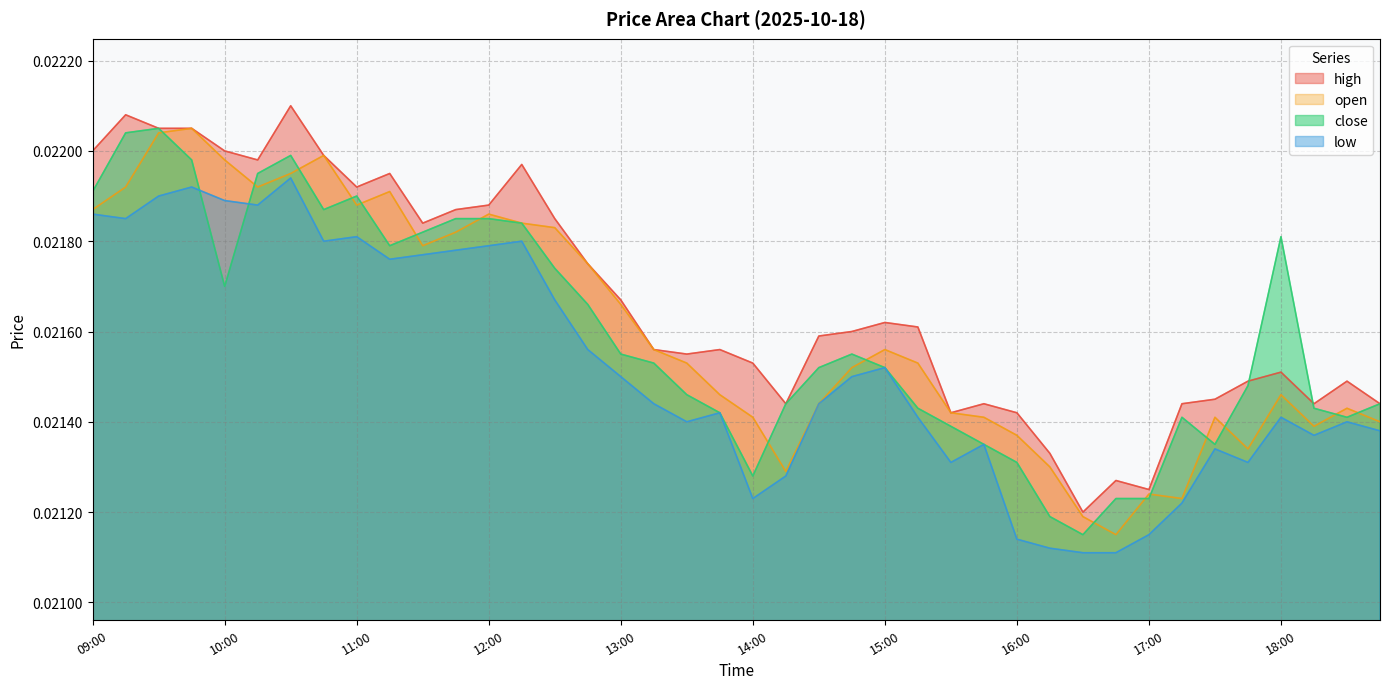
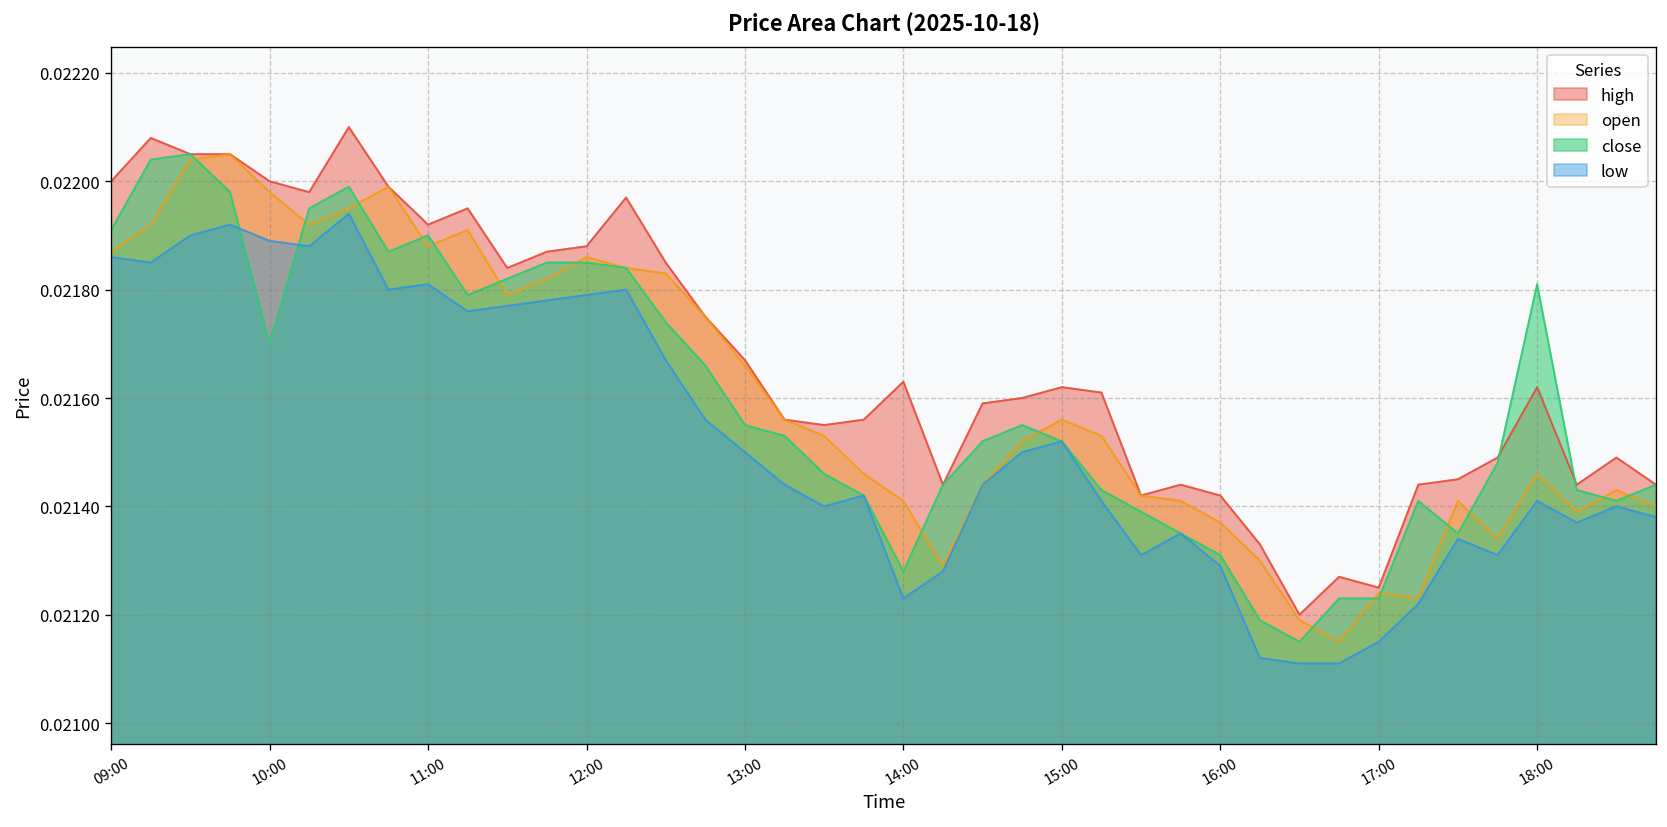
  {
    "high": {
      "09:00": 0.02200,
      "10:00": 0.02200,
      "11:00": 0.02192,
      "12:00": 0.02188,
      "13:00": 0.02167,
-     "14:00": 0.02153,
+     "14:00": 0.02163,
      "15:00": 0.02162,
      "16:00": 0.02142,
      "17:00": 0.02125,
-     "18:00": 0.02151
+     "18:00": 0.02162
    },
    "open": {
      "09:00": 0.02187,
      "10:00": 0.02198,
      "11:00": 0.02188,
      "12:00": 0.02186,
      "13:00": 0.02166,
      "14:00": 0.02141,
      "15:00": 0.02156,
      "16:00": 0.02137,
      "17:00": 0.02124,
      "18:00": 0.02146
    },
    "close": {
      "09:00": 0.02191,
      "10:00": 0.02170,
      "11:00": 0.02190,
      "12:00": 0.02185,
      "13:00": 0.02155,
      "14:00": 0.02128,
      "16:00": 0.02131,
      "17:00": 0.02123,
      "18:00": 0.02181
    },
    "low": {
      "09:00": 0.02186,
      "10:00": 0.02189,
      "11:00": 0.02181,
      "12:00": 0.02179,
      "13:00": 0.02150,
      "14:00": 0.02123,
-     "16:00": 0.02114,
+     "16:00": 0.02129,
      "17:00": 0.02115,
      "18:00": 0.02141
    }
  }
